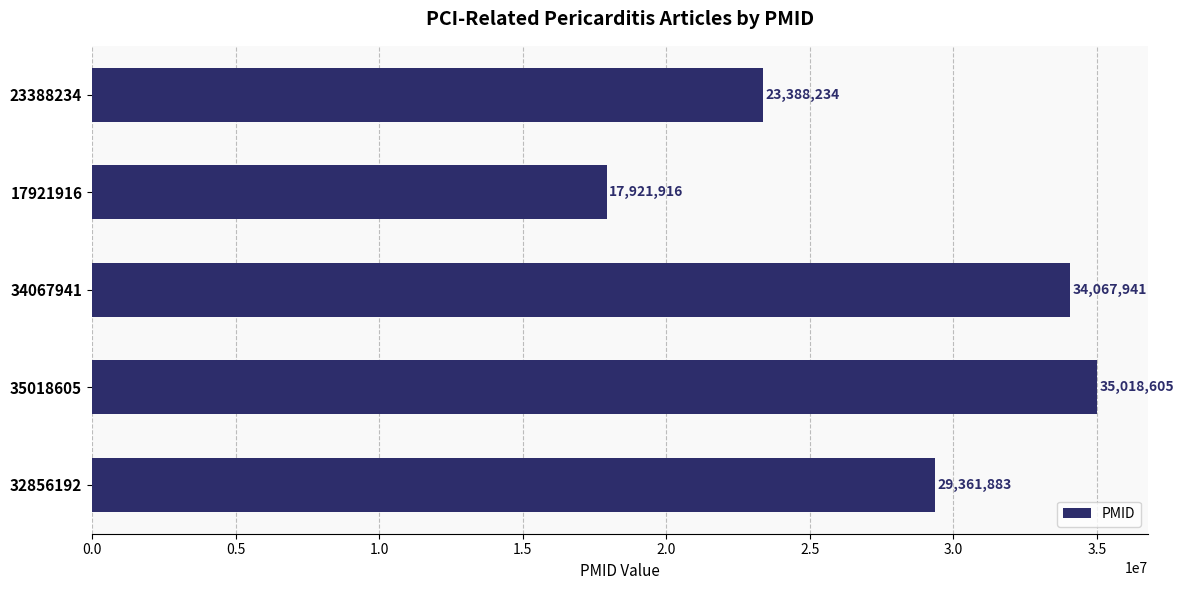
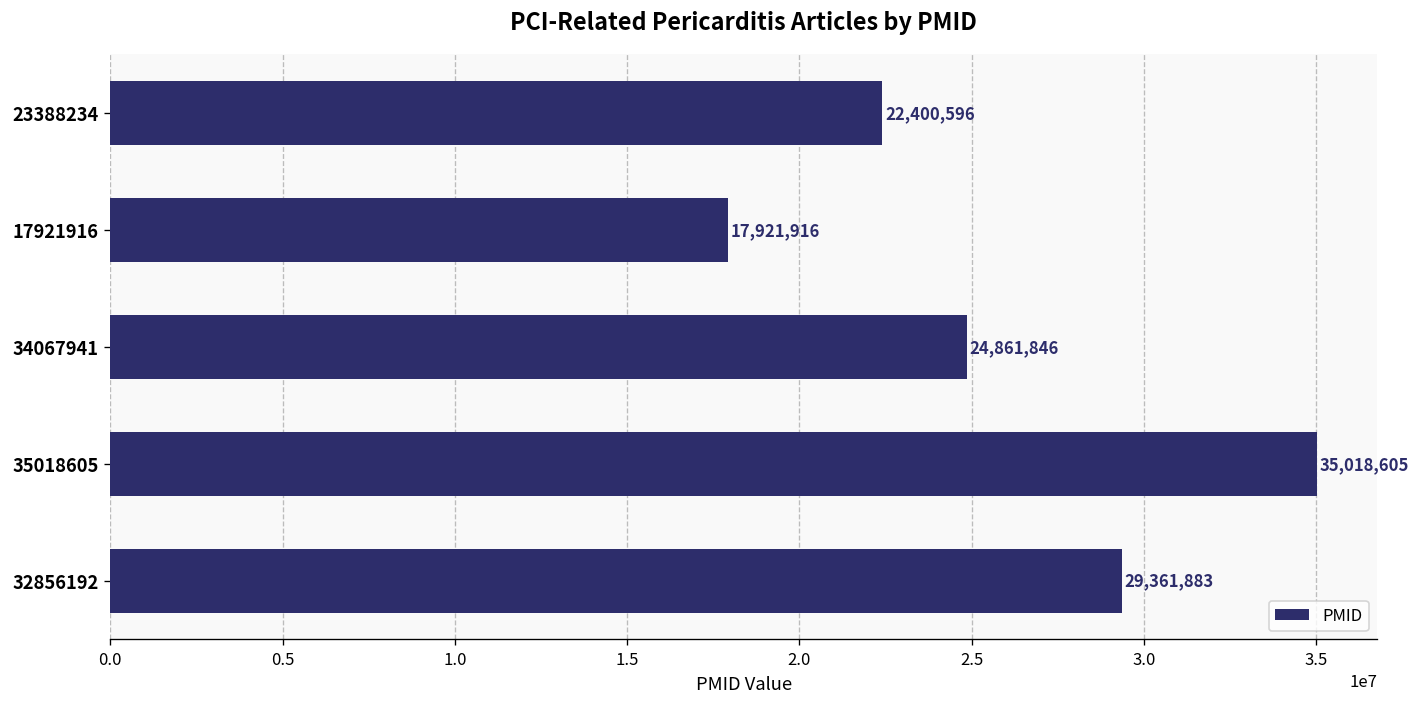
  {
-   "23388234": "23,388,234",
+   "23388234": "22,400,596",
    "17921916": "17,921,916",
-   "34067941": "34,067,941",
+   "34067941": "24,861,846",
    "35018605": "35,018,605",
    "32856192": "29,361,883"
  }
